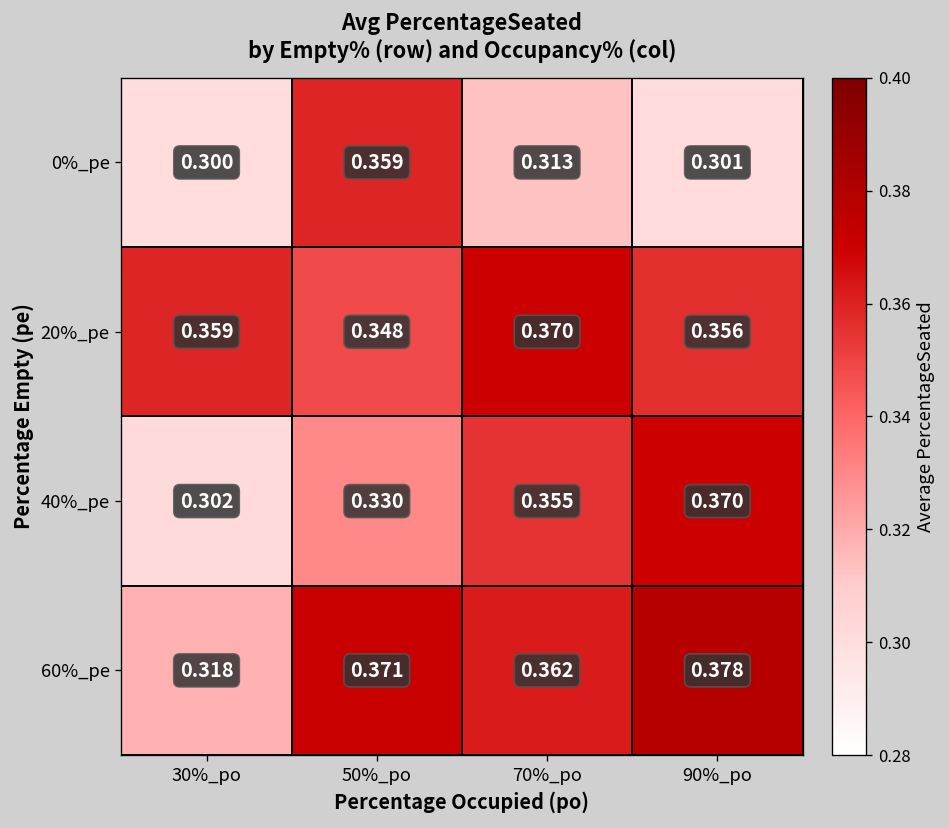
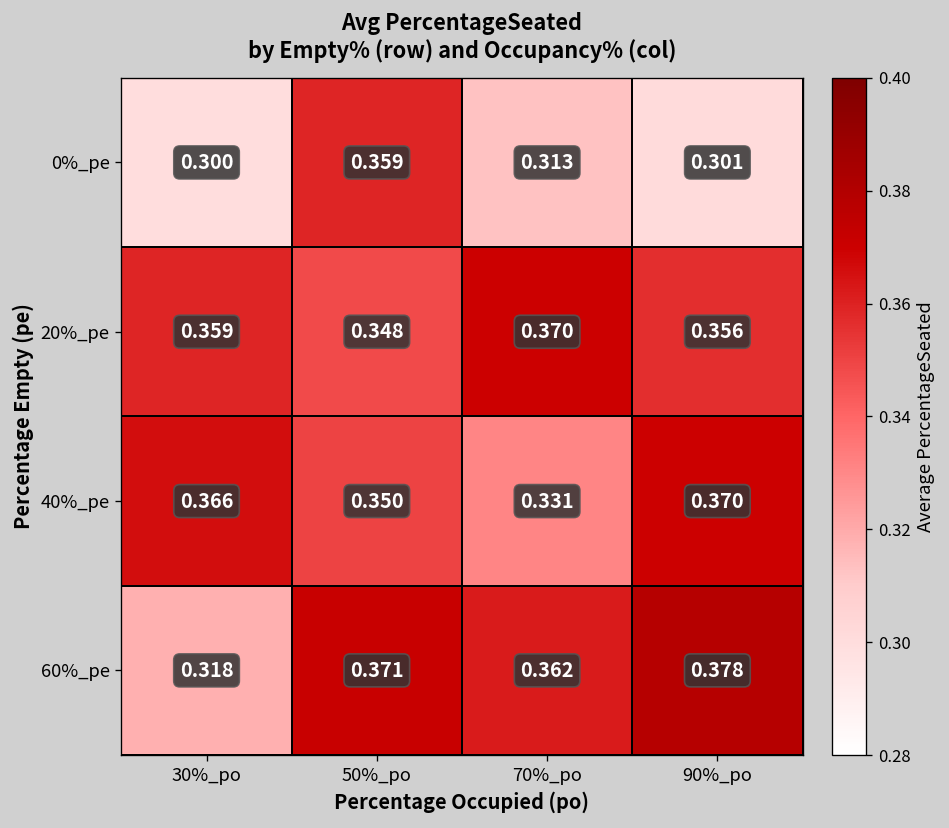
  {
    "40%_pe": {
-     "30%_po": 0.302,
-     "50%_po": 0.330,
-     "70%_po": 0.355
+     "30%_po": 0.366,
+     "50%_po": 0.350,
+     "70%_po": 0.331
    }
  }
